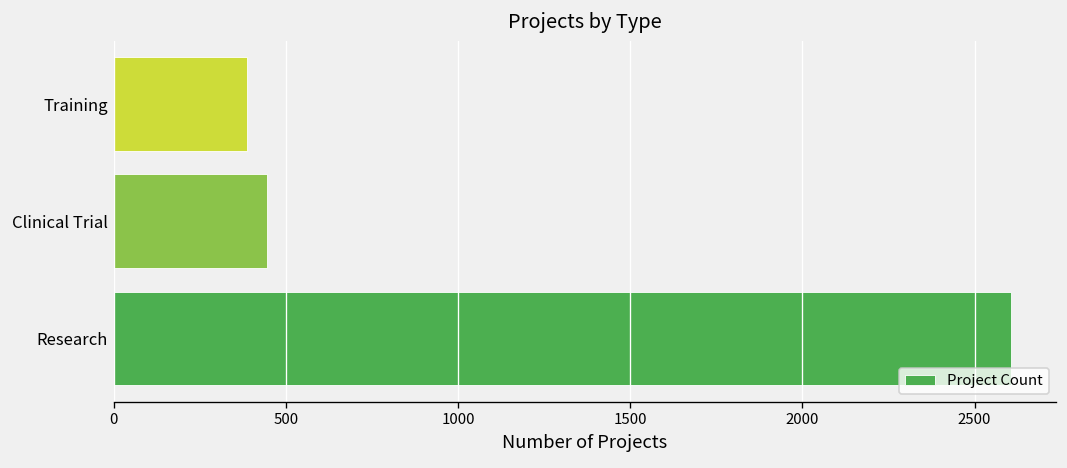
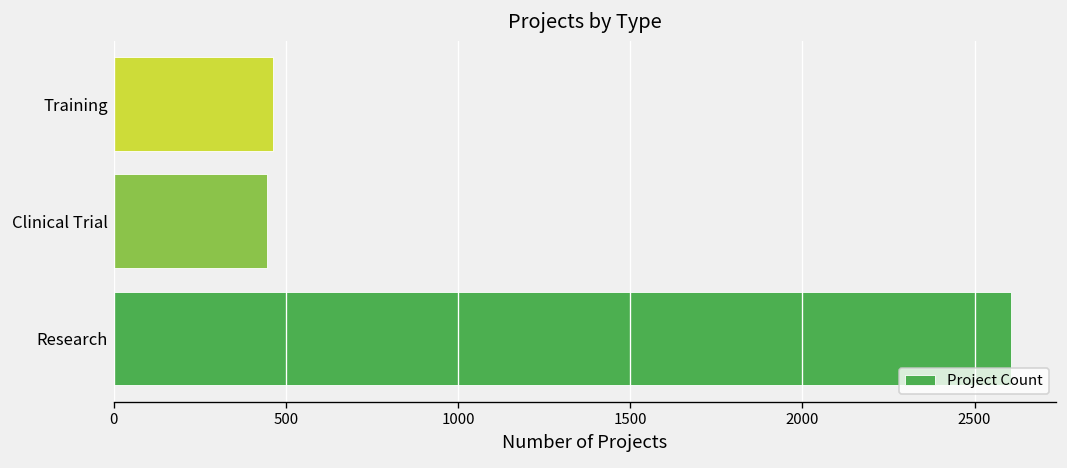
  {
-   "Training": 390,
+   "Training": 460,
    "Clinical Trial": 450,
    "Research": 2610
  }
